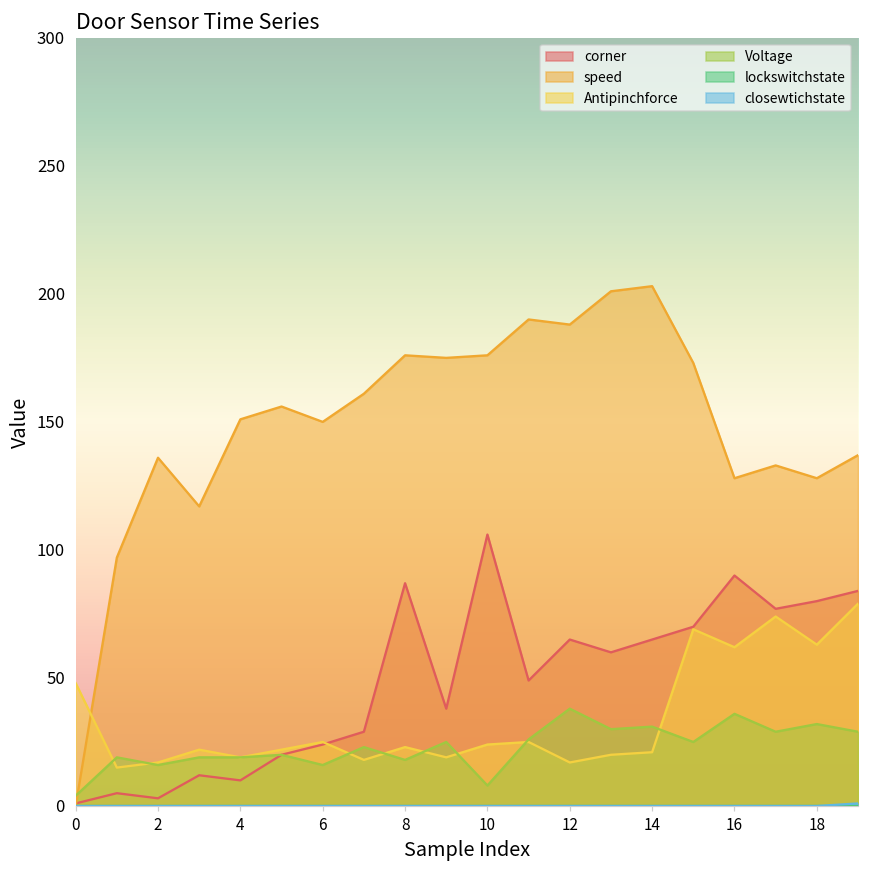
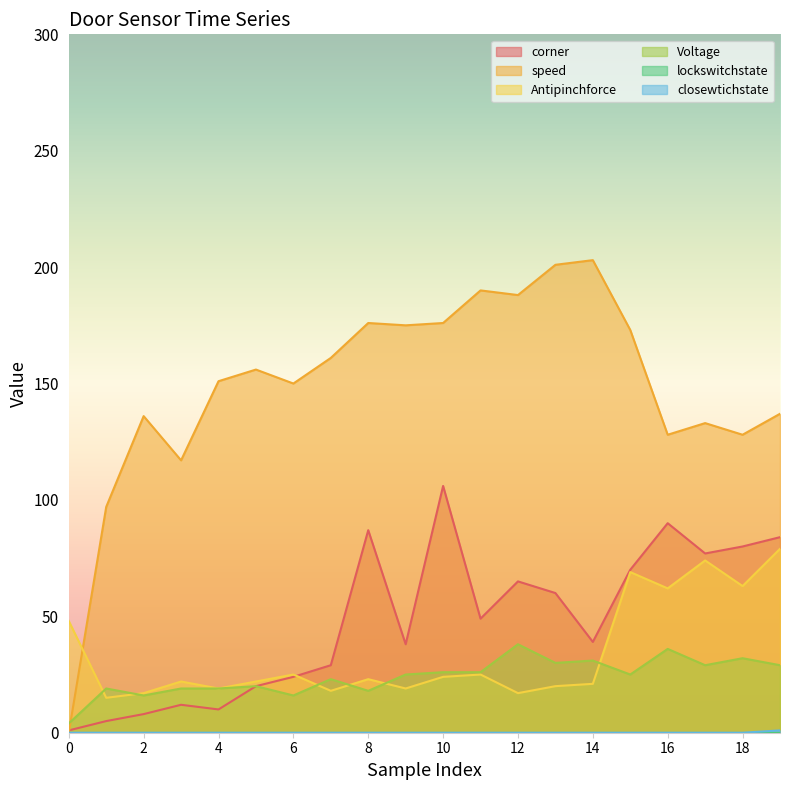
  {
    "corner": {
-     "2": 3,
+     "2": 8,
      "4": 10,
      "8": 87,
      "10": 106,
      "12": 65,
-     "14": 65,
+     "14": 39,
      "16": 90,
      "18": 80
    },
    "Voltage": {
      "0": 4,
      "6": 16,
      "8": 18,
-     "10": 8,
+     "10": 26,
      "12": 38,
      "14": 31,
      "16": 36,
      "18": 32
    }
  }
